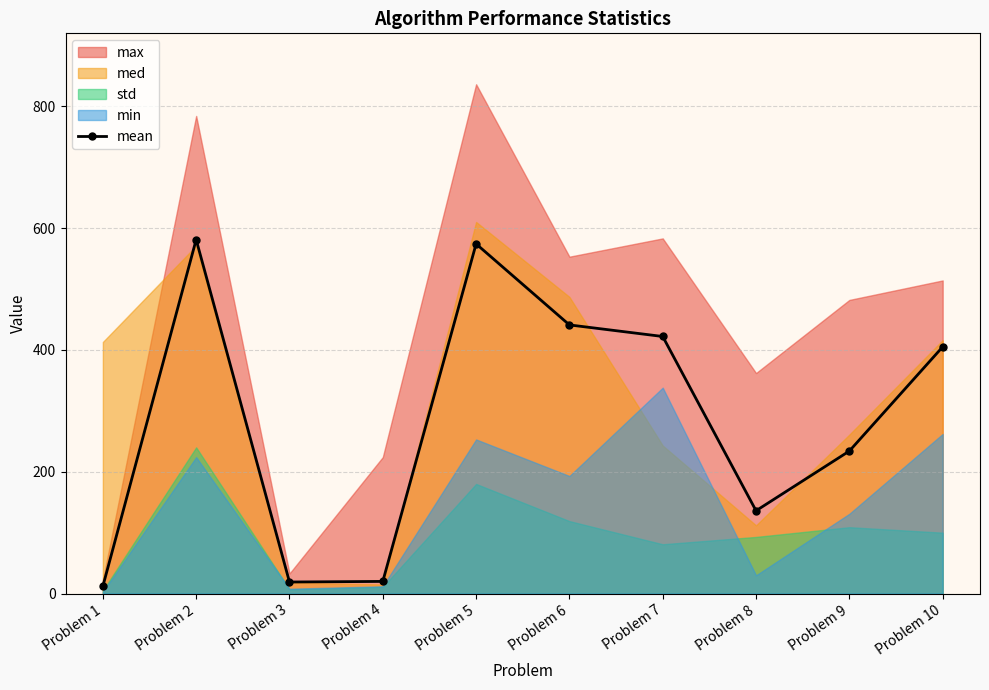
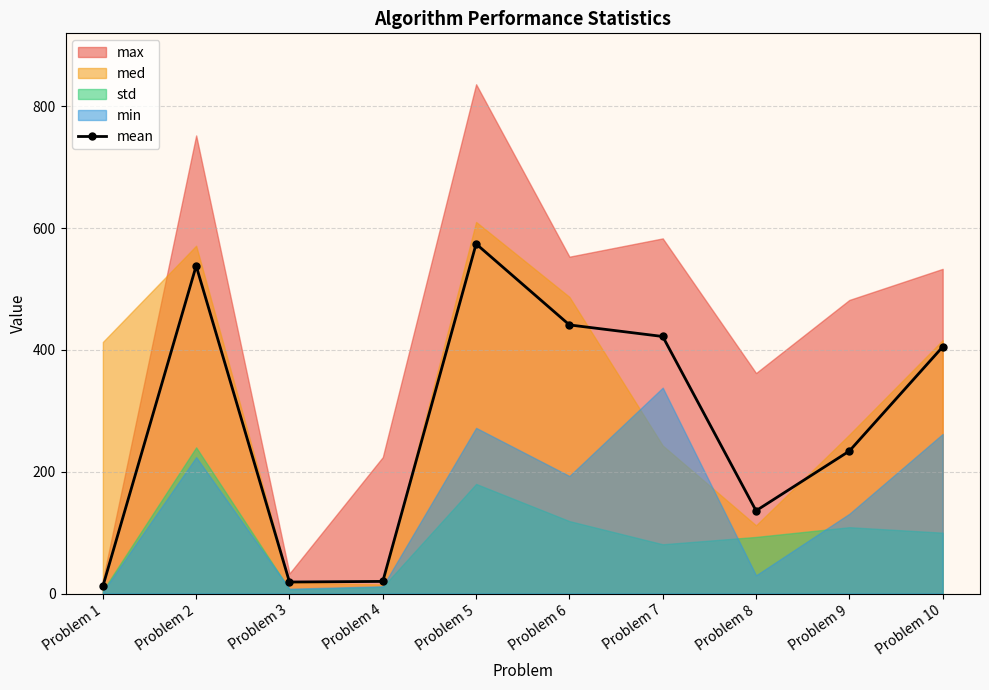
  {
    "mean": {
      "Problem 1": 10,
-     "Problem 2": 580,
+     "Problem 2": 540,
      "Problem 4": 20,
      "Problem 5": 570,
      "Problem 6": 440,
      "Problem 7": 420,
      "Problem 8": 140,
      "Problem 9": 230,
      "Problem 10": 410
    },
    "max": {
      "Problem 1": 20,
-     "Problem 2": 780,
+     "Problem 2": 750,
      "Problem 3": 30,
      "Problem 4": 220,
      "Problem 5": 840,
      "Problem 6": 550,
      "Problem 7": 580,
      "Problem 8": 360,
      "Problem 9": 480,
-     "Problem 10": 510
+     "Problem 10": 530
    },
    "med": {
      "Problem 1": 410,
      "Problem 2": 570,
      "Problem 5": 610,
      "Problem 6": 490,
      "Problem 7": 240,
      "Problem 8": 110,
      "Problem 9": 260,
      "Problem 10": 420
    },
    "std": {
      "Problem 2": 240,
      "Problem 5": 180,
      "Problem 6": 120,
      "Problem 7": 80,
      "Problem 8": 90,
      "Problem 9": 110,
      "Problem 10": 100
    },
    "min": {
      "Problem 2": 220,
-     "Problem 5": 250,
+     "Problem 5": 270,
      "Problem 6": 190,
      "Problem 7": 340,
      "Problem 8": 30,
      "Problem 9": 130,
      "Problem 10": 260
    }
  }
